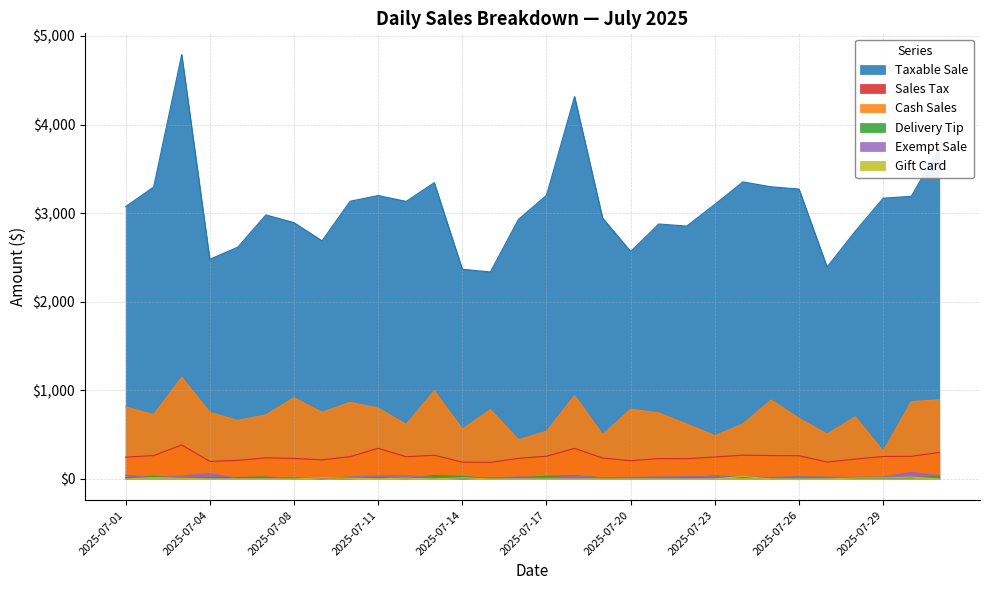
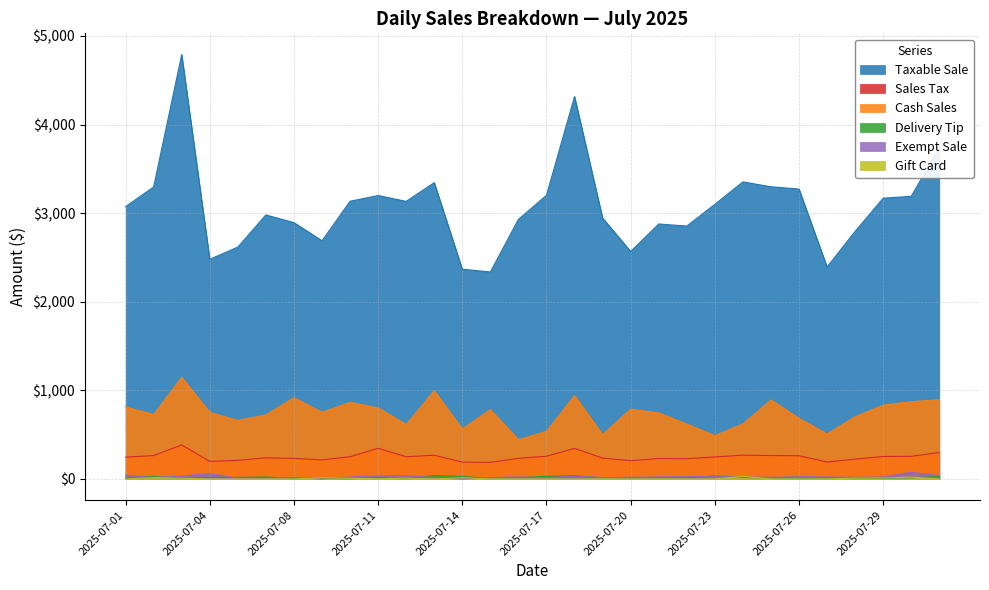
  {
    "Taxable Sale": {
      "2025-07-01": "$3,100",
      "2025-07-04": "$2,500",
      "2025-07-08": "$2,900",
      "2025-07-11": "$3,200",
      "2025-07-14": "$2,400",
      "2025-07-17": "$3,200",
      "2025-07-20": "$2,600",
      "2025-07-23": "$3,100",
      "2025-07-26": "$3,300",
      "2025-07-29": "$3,200"
    },
    "Sales Tax": {
      "2025-07-01": "$200",
      "2025-07-04": "$200",
      "2025-07-08": "$200",
      "2025-07-11": "$300",
      "2025-07-14": "$200",
      "2025-07-17": "$300",
      "2025-07-20": "$200",
      "2025-07-23": "$200",
      "2025-07-26": "$300",
      "2025-07-29": "$300"
    },
    "Cash Sales": {
      "2025-07-01": "$800",
      "2025-07-04": "$800",
      "2025-07-08": "$900",
      "2025-07-11": "$800",
      "2025-07-14": "$600",
      "2025-07-17": "$500",
      "2025-07-20": "$800",
      "2025-07-23": "$500",
      "2025-07-26": "$700",
-     "2025-07-29": "$300"
+     "2025-07-29": "$800"
    },
    "Exempt Sale": {
      "2025-07-01": "$0",
      "2025-07-04": "$100"
    }
  }
